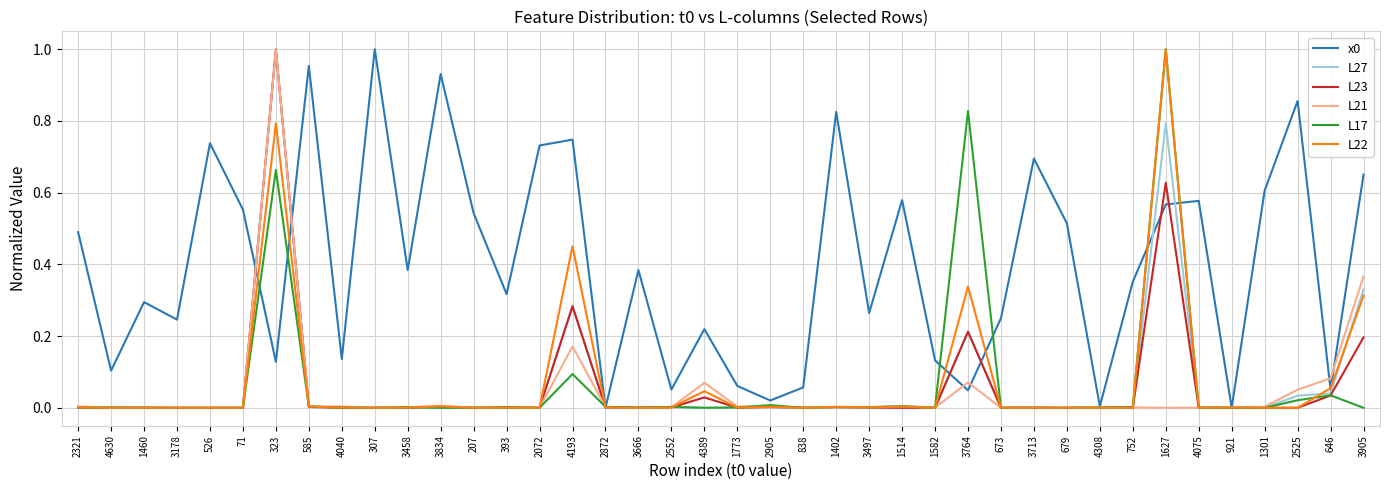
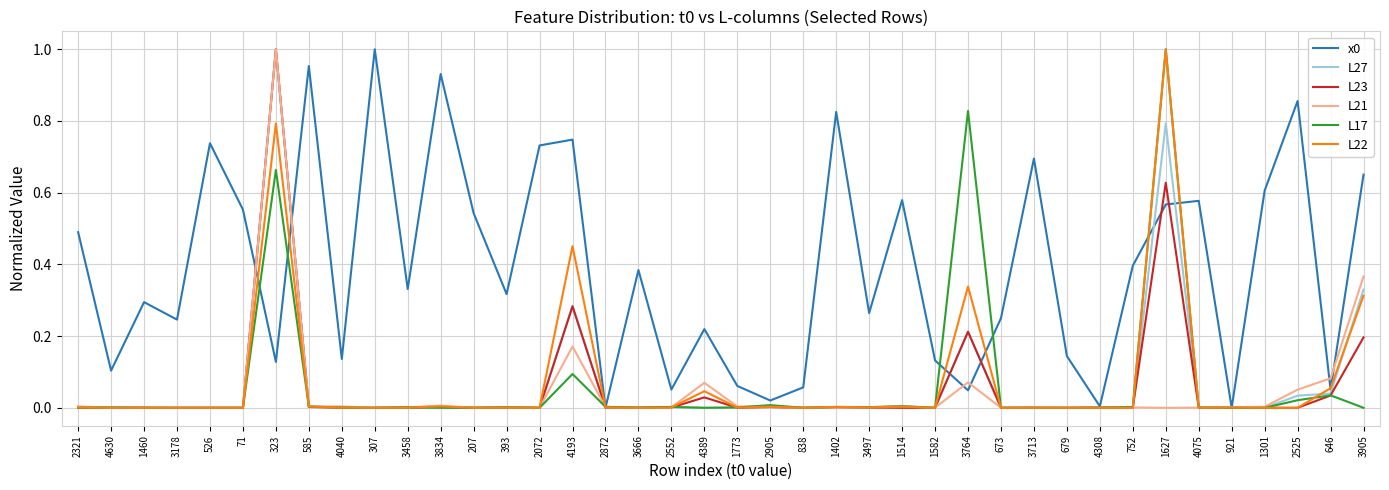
  {
    "x0": {
      "2321": 0.49,
      "4630": 0.10,
      "1460": 0.29,
      "3178": 0.25,
      "526": 0.74,
      "71": 0.55,
      "323": 0.13,
      "585": 0.95,
      "4040": 0.14,
      "307": 1.00,
-     "3458": 0.38,
+     "3458": 0.33,
      "3834": 0.93,
      "207": 0.54,
      "393": 0.32,
      "2072": 0.73,
      "4193": 0.75,
      "3666": 0.38,
      "2552": 0.05,
      "4389": 0.22,
      "1773": 0.06,
      "2905": 0.02,
      "838": 0.06,
      "1402": 0.83,
      "3497": 0.26,
      "1514": 0.58,
      "1582": 0.13,
      "3764": 0.05,
      "673": 0.25,
      "3713": 0.70,
-     "679": 0.51,
-     "752": 0.35,
+     "679": 0.14,
+     "752": 0.40,
      "1627": 0.57,
      "4075": 0.58,
      "1301": 0.61,
      "2525": 0.86,
      "3905": 0.65
    },
    "L27": {
      "1627": 0.79,
      "2525": 0.03,
      "3905": 0.33
    },
    "L23": {
      "4389": 0.03,
      "1627": 0.63,
      "3905": 0.20
    },
    "L21": {
      "4193": 0.17,
      "4389": 0.07,
      "3764": 0.07,
      "1627": 0.00,
      "2525": 0.05,
      "646": 0.08,
      "3905": 0.37
    },
    "L17": {
      "323": 0.66,
      "4193": 0.09,
      "3764": 0.83,
      "2525": 0.02,
      "3905": 0.00
    },
    "L22": {
      "323": 0.79,
      "4193": 0.45,
      "4389": 0.05,
      "3764": 0.34,
      "3905": 0.31
    }
  }
